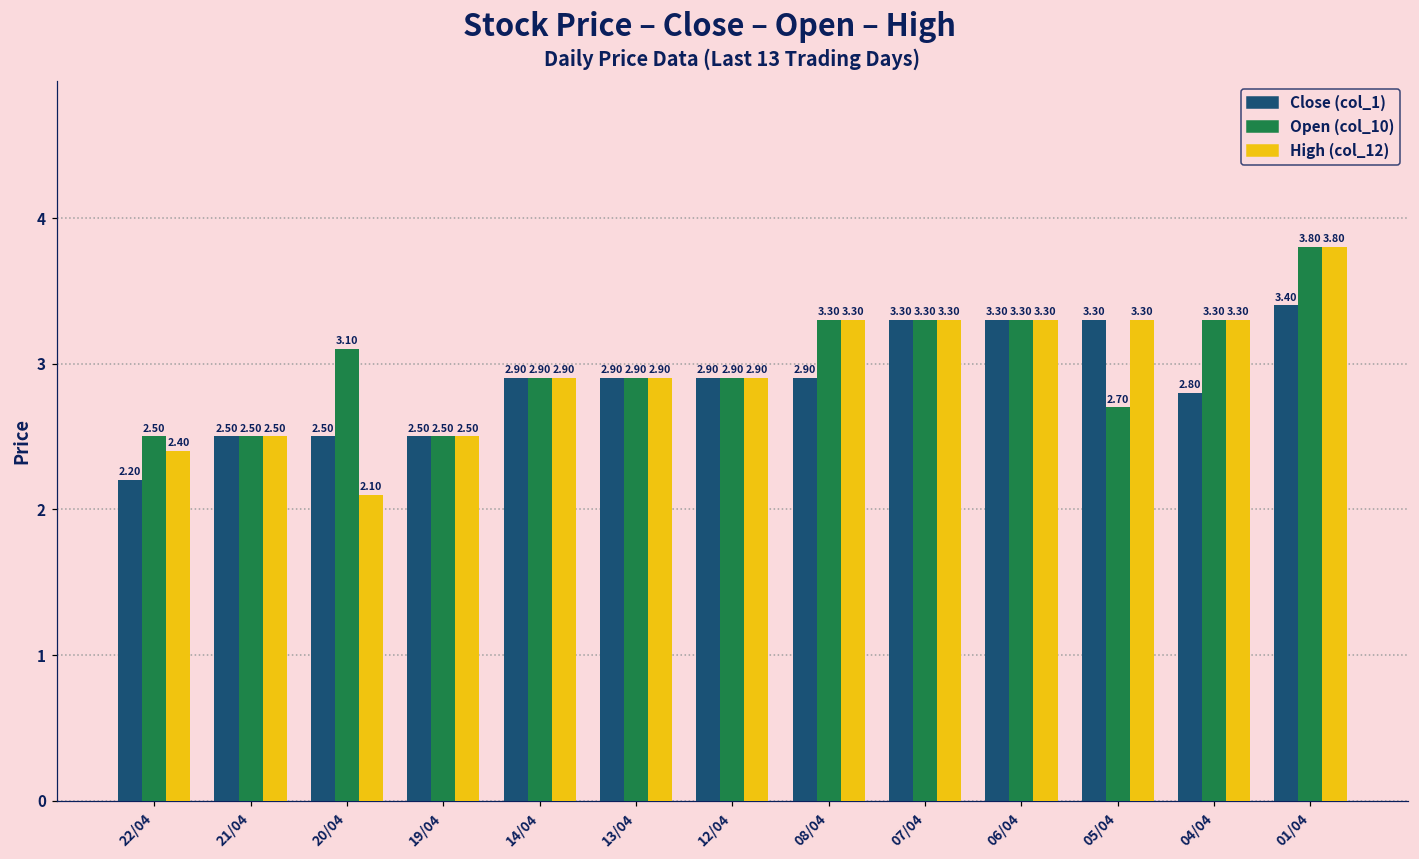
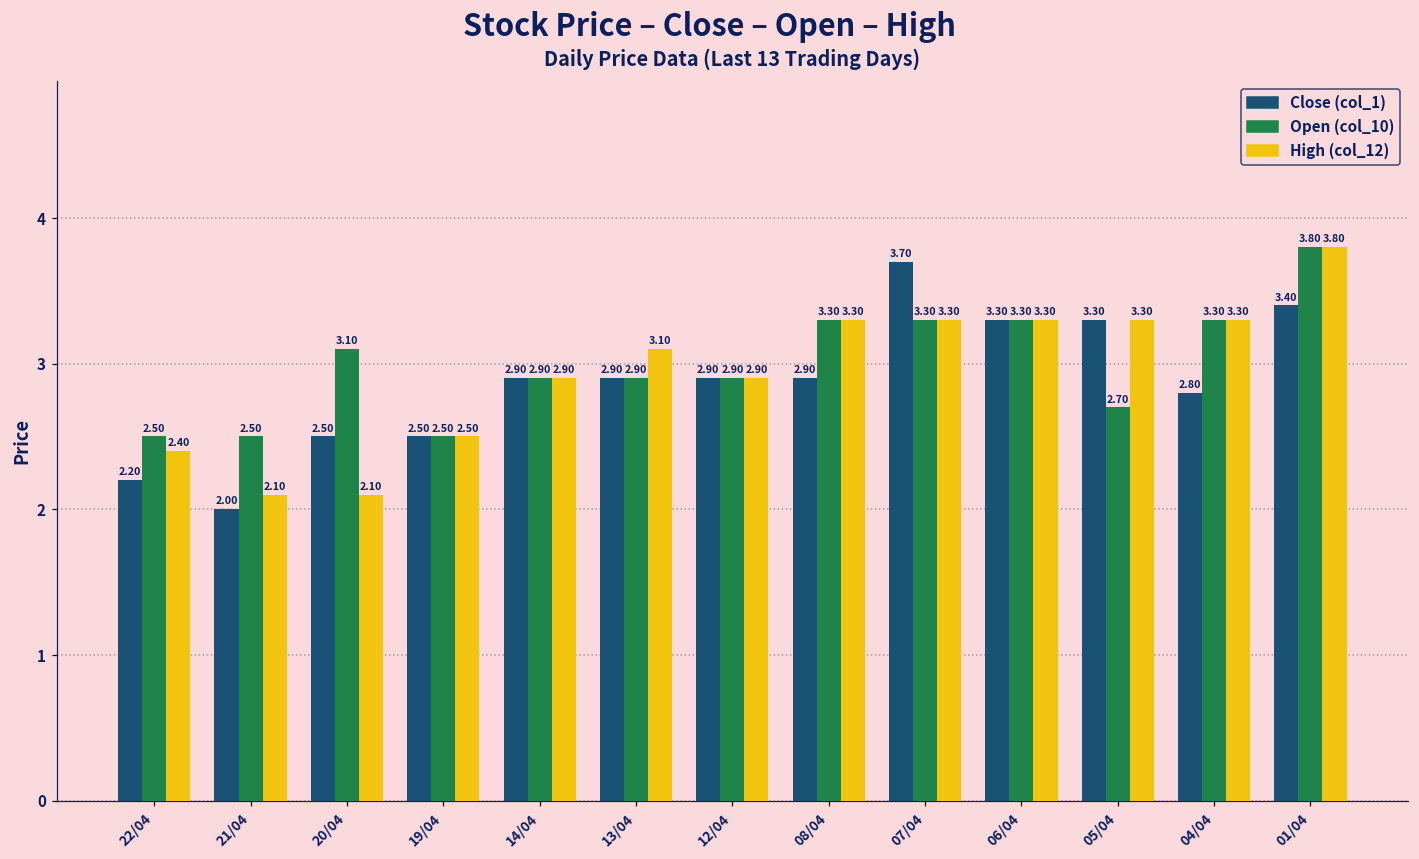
  {
    "Close (col_1)": {
      "22/04": 2.20,
-     "21/04": 2.50,
+     "21/04": 2.00,
      "20/04": 2.50,
      "19/04": 2.50,
      "14/04": 2.90,
      "13/04": 2.90,
      "12/04": 2.90,
      "08/04": 2.90,
-     "07/04": 3.30,
+     "07/04": 3.70,
      "06/04": 3.30,
      "05/04": 3.30,
      "04/04": 2.80,
      "01/04": 3.40
    },
    "Open (col_10)": {
      "22/04": 2.50,
      "21/04": 2.50,
      "20/04": 3.10,
      "19/04": 2.50,
      "14/04": 2.90,
      "13/04": 2.90,
      "12/04": 2.90,
      "08/04": 3.30,
      "07/04": 3.30,
      "06/04": 3.30,
      "05/04": 2.70,
      "04/04": 3.30,
      "01/04": 3.80
    },
    "High (col_12)": {
      "22/04": 2.40,
-     "21/04": 2.50,
+     "21/04": 2.10,
      "20/04": 2.10,
      "19/04": 2.50,
      "14/04": 2.90,
-     "13/04": 2.90,
+     "13/04": 3.10,
      "12/04": 2.90,
      "08/04": 3.30,
      "07/04": 3.30,
      "06/04": 3.30,
      "05/04": 3.30,
      "04/04": 3.30,
      "01/04": 3.80
    }
  }
